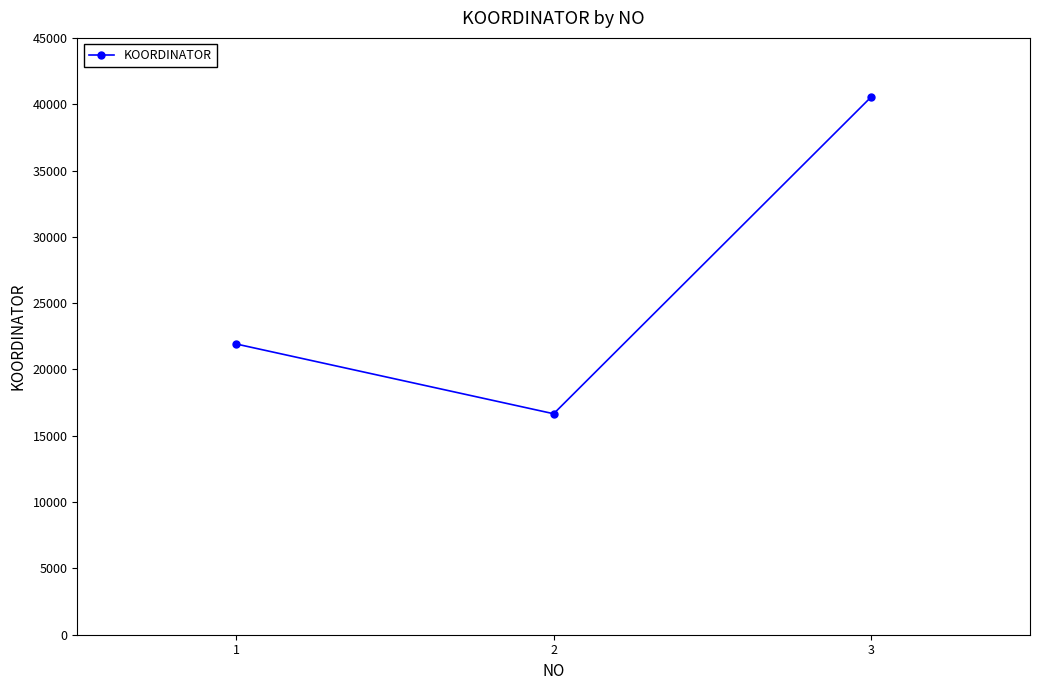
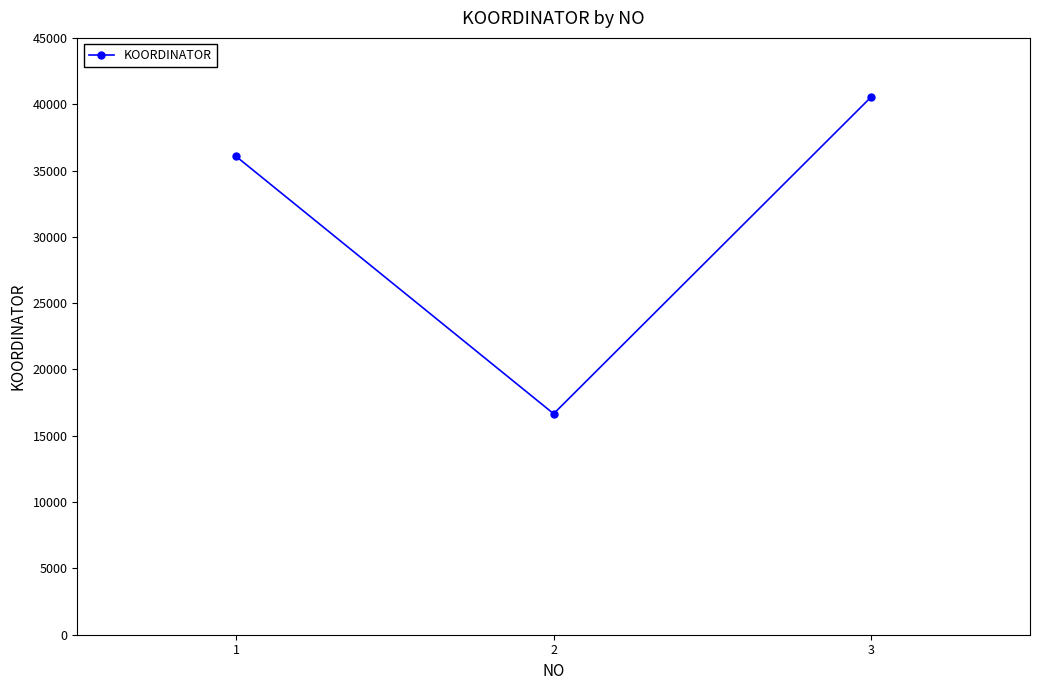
  {
-   "1": 21900,
+   "1": 36100,
    "2": 16700,
    "3": 40500
  }
